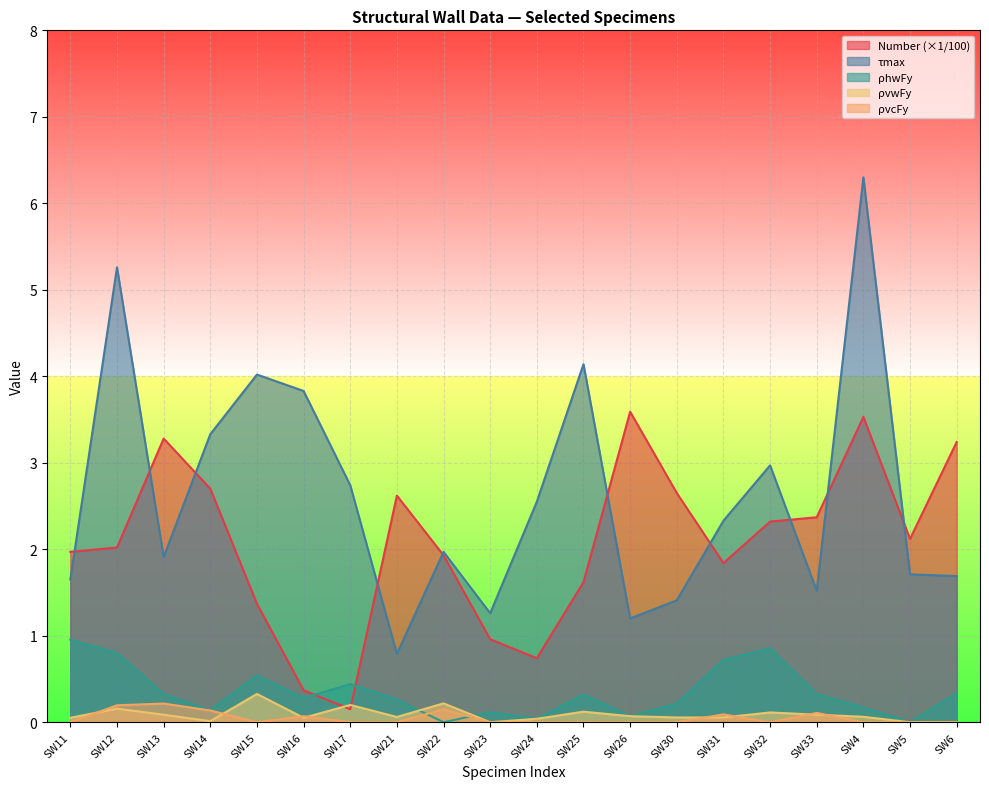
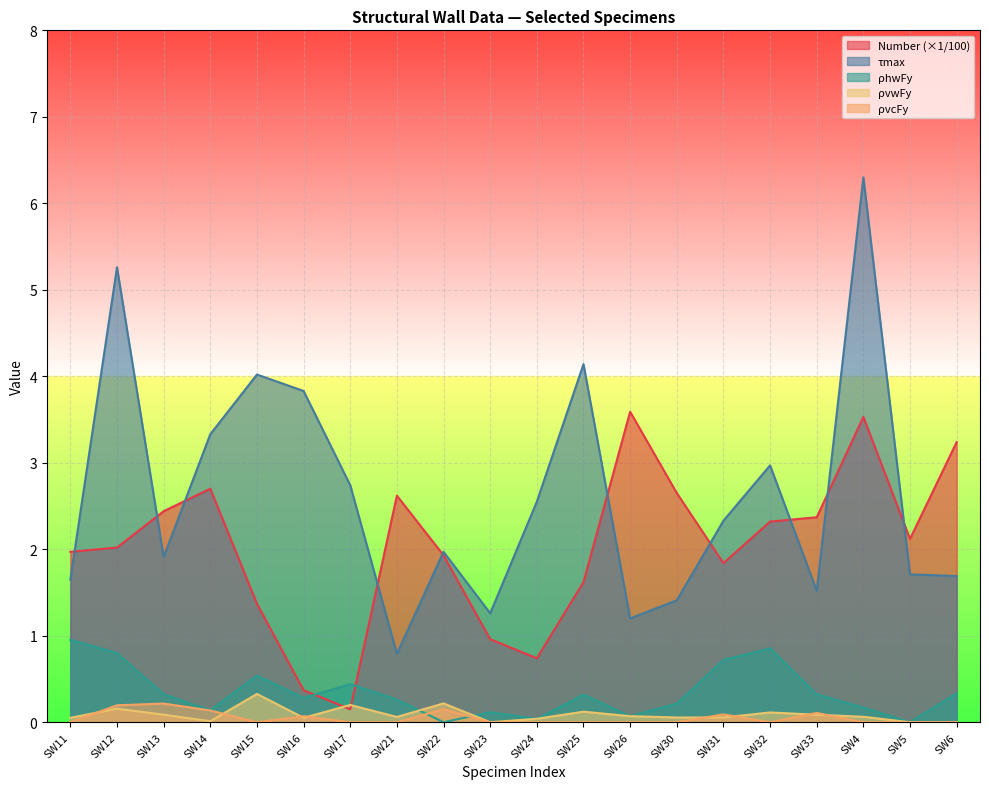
  {
    "Number (×1/100)": {
      "SW11": 2.0,
      "SW12": 2.0,
-     "SW13": 3.3,
+     "SW13": 2.4,
      "SW14": 2.7,
      "SW15": 1.4,
      "SW16": 0.4,
      "SW17": 0.2,
      "SW21": 2.6,
      "SW22": 1.9,
      "SW23": 1.0,
      "SW24": 0.7,
      "SW25": 1.6,
      "SW26": 3.6,
      "SW30": 2.7,
      "SW31": 1.8,
      "SW32": 2.3,
      "SW33": 2.4,
      "SW4": 3.5,
      "SW5": 2.1,
      "SW6": 3.2
    }
  }
